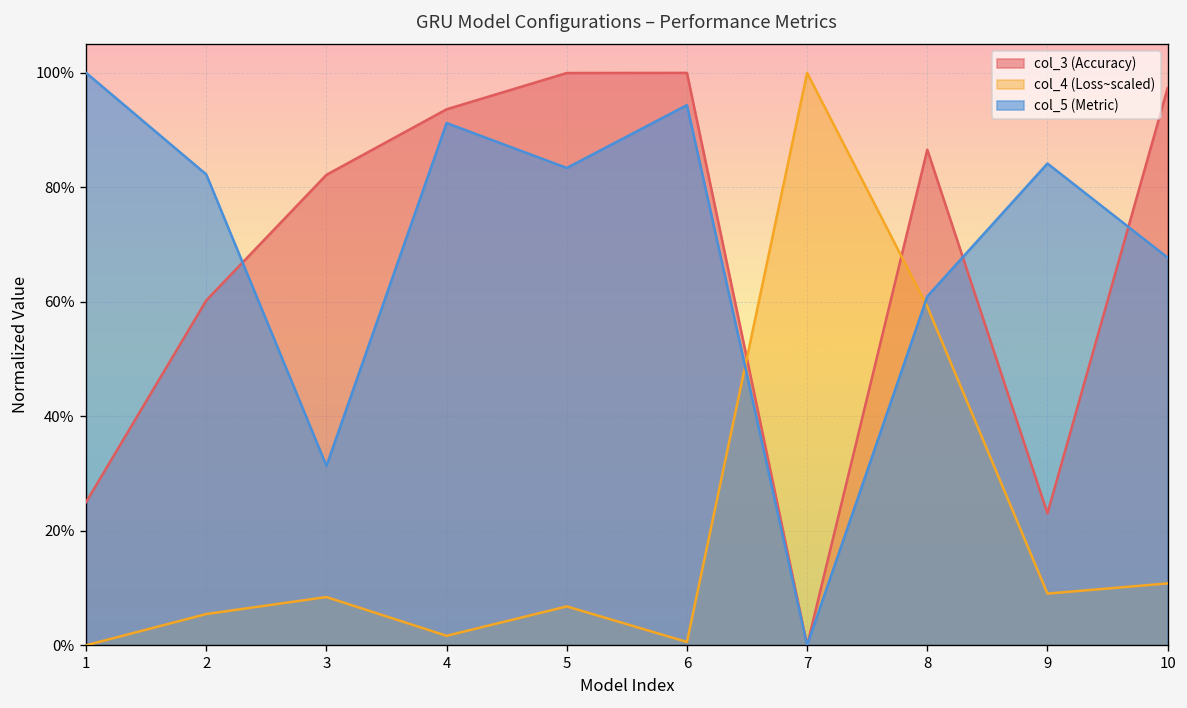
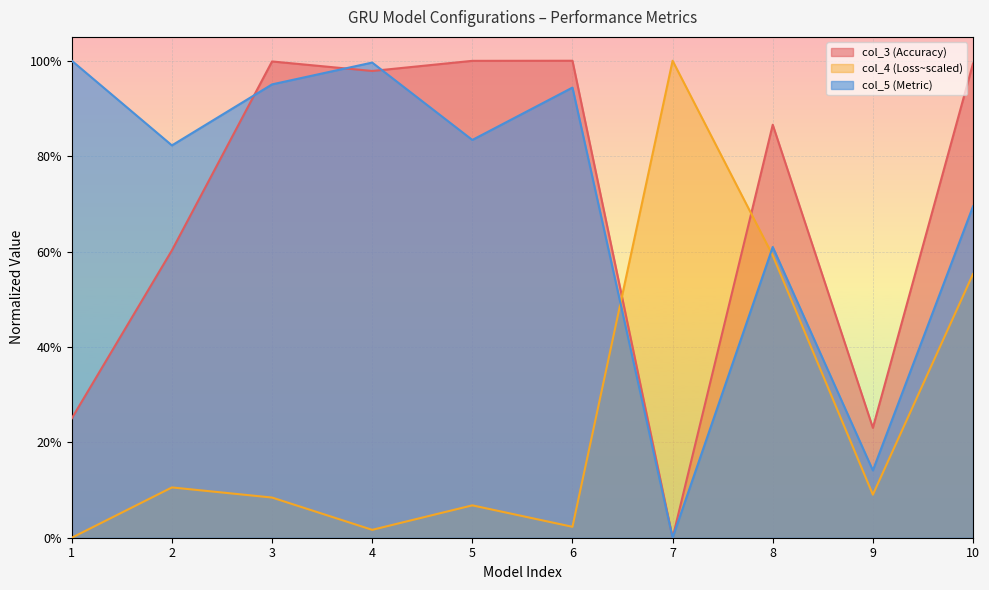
  {
    "col_3 (Accuracy)": {
      "1": "25%",
      "2": "60%",
-     "3": "82%",
-     "4": "94%",
+     "3": "100%",
+     "4": "98%",
      "5": "100%",
      "6": "100%",
      "8": "87%",
      "9": "23%",
-     "10": "97%"
+     "10": "99%"
    },
    "col_4 (Loss~scaled)": {
      "1": "0%",
-     "2": "5%",
+     "2": "11%",
      "3": "8%",
      "4": "2%",
      "5": "7%",
-     "6": "1%",
+     "6": "2%",
      "7": "100%",
      "8": "59%",
      "9": "9%",
-     "10": "11%"
+     "10": "55%"
    },
    "col_5 (Metric)": {
      "1": "100%",
      "2": "82%",
-     "3": "31%",
-     "4": "91%",
+     "3": "95%",
+     "4": "100%",
      "5": "83%",
      "6": "94%",
      "8": "61%",
-     "9": "84%",
-     "10": "68%"
+     "9": "14%",
+     "10": "69%"
    }
  }
